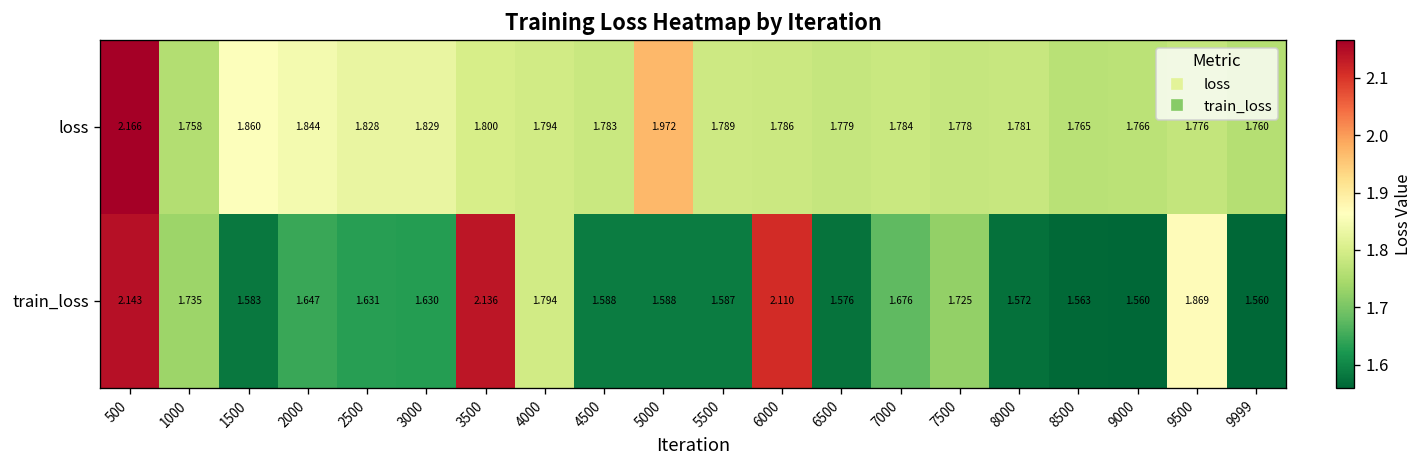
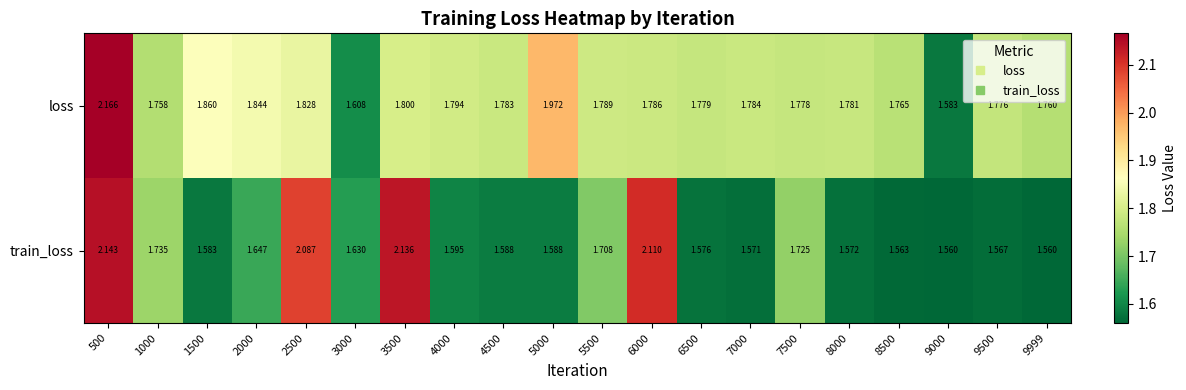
  {
    "loss": {
      "500": 2.166,
      "1000": 1.758,
      "1500": 1.860,
      "2000": 1.844,
      "2500": 1.828,
-     "3000": 1.829,
+     "3000": 1.608,
      "3500": 1.800,
      "4000": 1.794,
      "4500": 1.783,
      "5000": 1.972,
      "5500": 1.789,
      "6000": 1.786,
      "6500": 1.779,
      "7000": 1.784,
      "7500": 1.778,
      "8000": 1.781,
      "8500": 1.765,
-     "9000": 1.766
+     "9000": 1.583
    },
    "train_loss": {
      "500": 2.143,
      "1000": 1.735,
      "1500": 1.583,
      "2000": 1.647,
-     "2500": 1.631,
+     "2500": 2.087,
      "3000": 1.630,
      "3500": 2.136,
-     "4000": 1.794,
+     "4000": 1.595,
      "4500": 1.588,
      "5000": 1.588,
-     "5500": 1.587,
+     "5500": 1.708,
      "6000": 2.110,
      "6500": 1.576,
-     "7000": 1.676,
+     "7000": 1.571,
      "7500": 1.725,
      "8000": 1.572,
      "8500": 1.563,
      "9000": 1.560,
-     "9500": 1.869,
+     "9500": 1.567,
      "9999": 1.560
    }
  }
